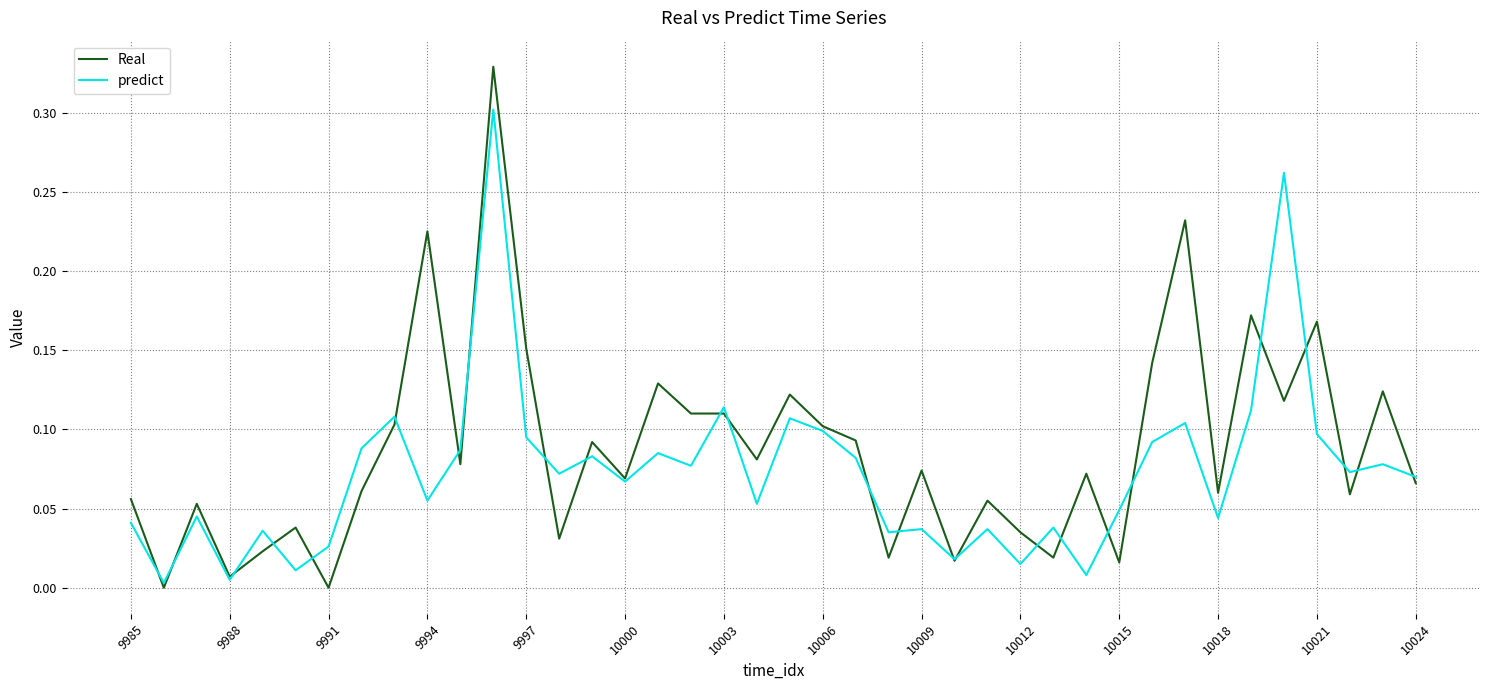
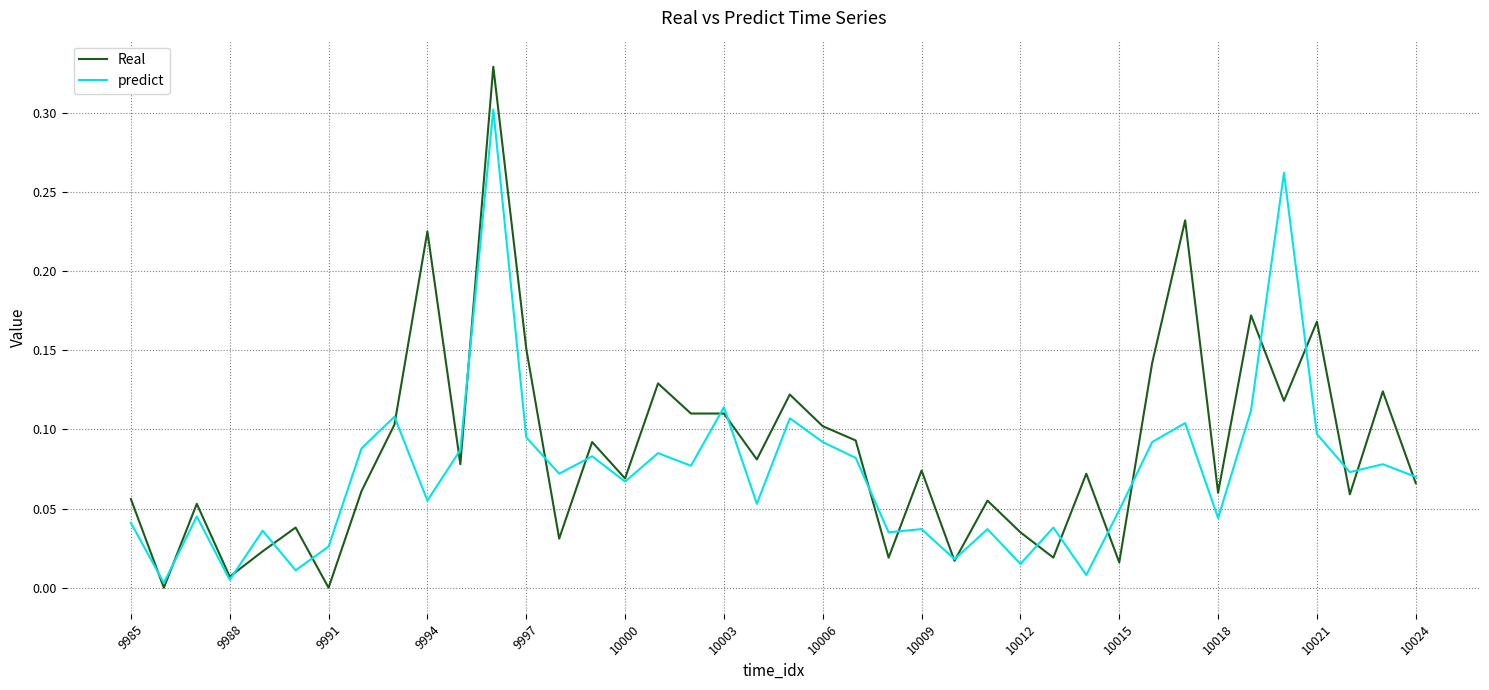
  {
    "Real": {
      "9985": 0.056,
      "9988": 0.007,
      "9991": 0.000,
      "9994": 0.225,
      "9997": 0.151,
      "10000": 0.069,
      "10003": 0.110,
      "10006": 0.102,
      "10009": 0.074,
      "10012": 0.035,
      "10015": 0.016,
      "10018": 0.060,
      "10021": 0.168,
      "10024": 0.066
    },
    "predict": {
      "9985": 0.041,
      "9988": 0.005,
      "9991": 0.026,
      "9994": 0.055,
      "9997": 0.095,
      "10000": 0.067,
      "10003": 0.114,
-     "10006": 0.099,
+     "10006": 0.092,
      "10009": 0.037,
      "10012": 0.015,
      "10015": 0.049,
      "10018": 0.044,
      "10021": 0.097,
      "10024": 0.070
    }
  }
